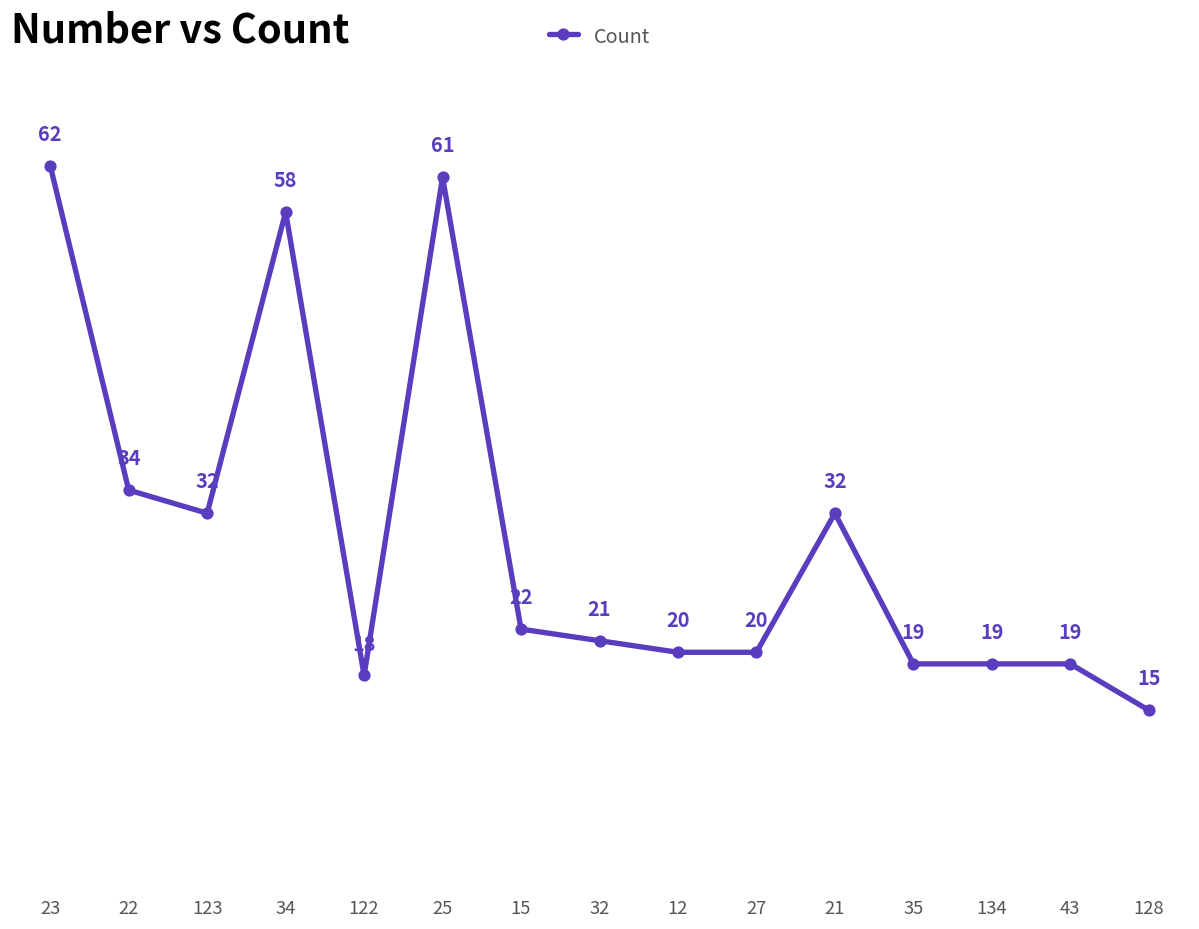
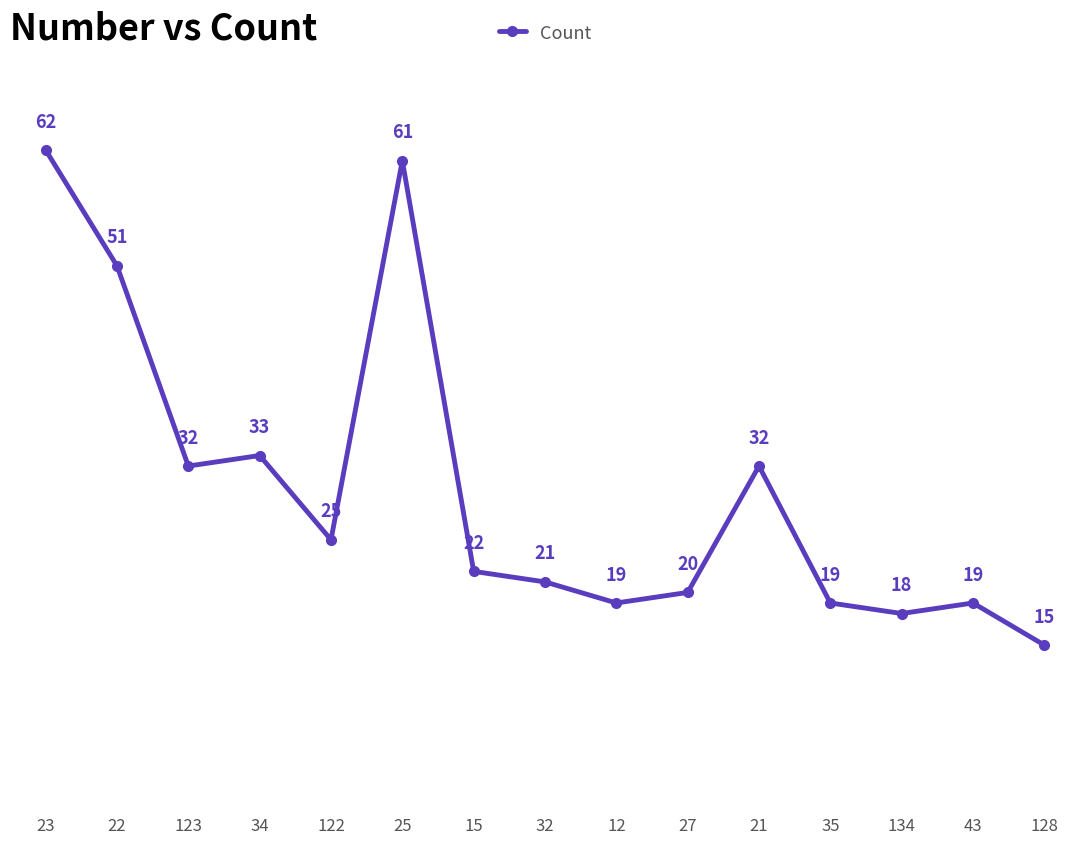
  {
    "23": 62,
-   "22": 34,
+   "22": 51,
    "123": 32,
-   "34": 58,
-   "122": 18,
+   "34": 33,
+   "122": 25,
    "25": 61,
    "15": 22,
    "32": 21,
-   "12": 20,
+   "12": 19,
    "27": 20,
    "21": 32,
    "35": 19,
-   "134": 19,
+   "134": 18,
    "43": 19,
    "128": 15
  }
